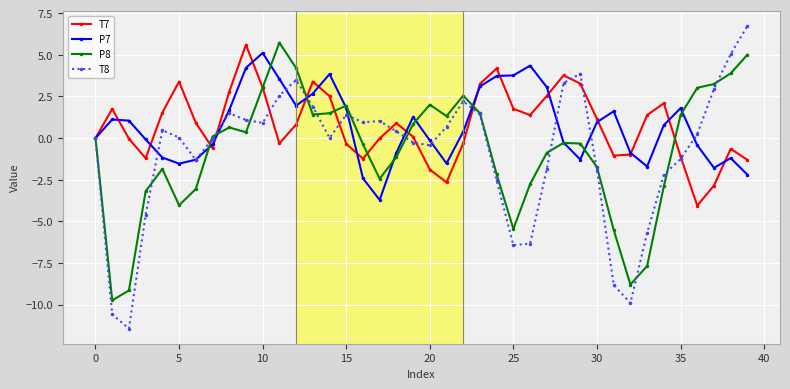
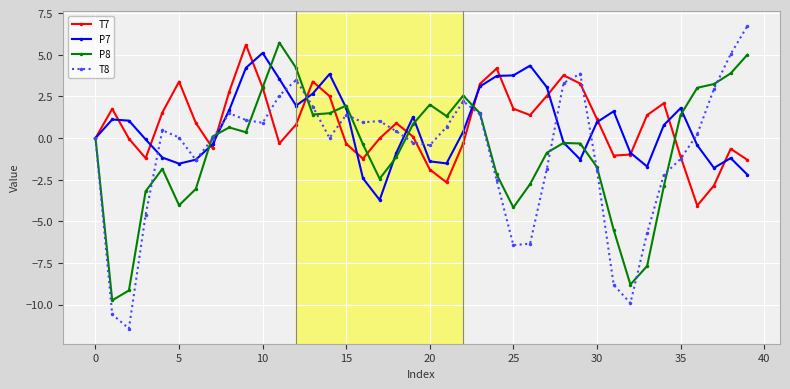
  {
    "T7": {
      "5": 3.4,
      "15": -0.3,
      "20": -1.9,
      "25": 1.8,
      "30": 1.1
    },
    "P7": {
      "5": -1.5,
      "10": 5.1,
-     "20": -0.1,
+     "20": -1.4,
      "25": 3.8,
      "30": 1.0,
      "35": 1.8
    },
    "P8": {
      "5": -4.0,
      "20": 2.0,
-     "25": -5.5,
+     "25": -4.2,
      "30": -1.7,
      "35": 1.4
    },
    "T8": {
      "5": 0.0,
      "10": 0.9,
      "15": 1.4,
      "20": -0.4,
      "25": -6.4,
      "30": -1.9
    }
  }
